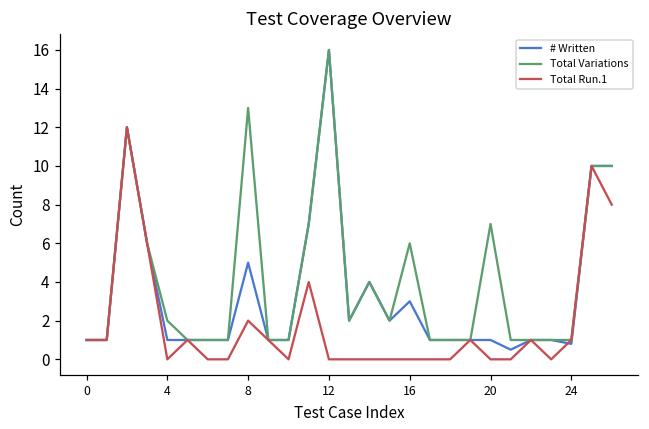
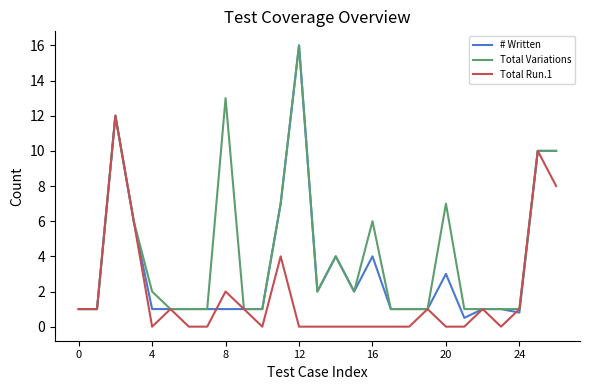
  {
    "# Written": {
      "4": 1,
-     "8": 5,
-     "16": 3,
-     "20": 1,
+     "8": 1,
+     "16": 4,
+     "20": 3,
      "24": 0.8
    },
    "Total Variations": {
      "4": 2,
      "8": 13,
      "16": 6,
      "20": 7
    },
    "Total Run.1": {
      "4": 0,
      "8": 2,
      "12": 0,
      "16": 0,
      "20": 0
    }
  }
